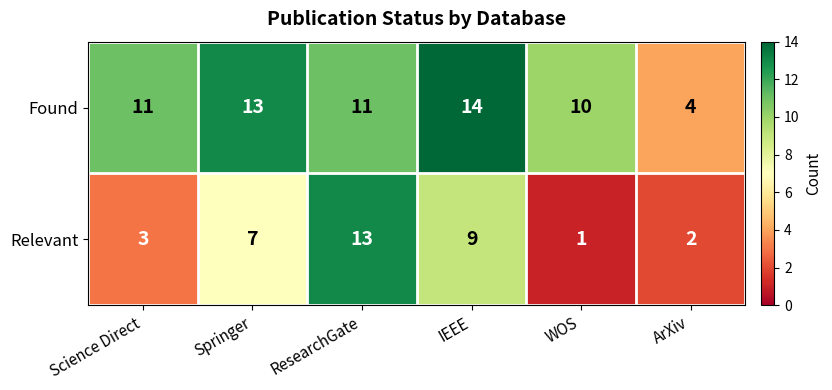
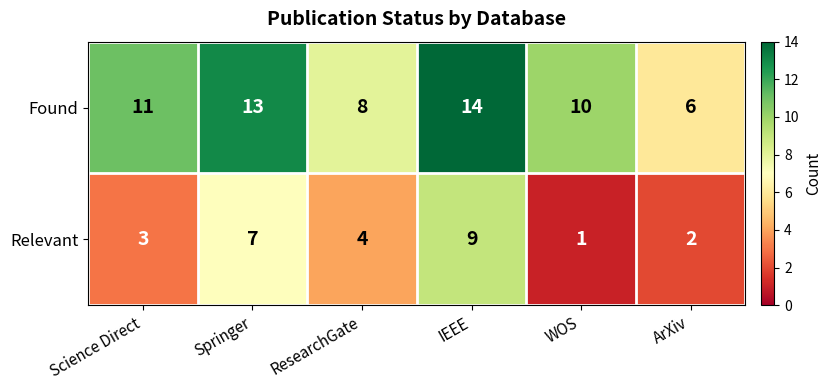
  {
    "Found": {
      "Science Direct": 11,
      "Springer": 13,
-     "ResearchGate": 11,
+     "ResearchGate": 8,
      "IEEE": 14,
      "WOS": 10,
-     "ArXiv": 4
+     "ArXiv": 6
    },
    "Relevant": {
      "Science Direct": 3,
      "Springer": 7,
-     "ResearchGate": 13,
+     "ResearchGate": 4,
      "IEEE": 9,
      "WOS": 1,
      "ArXiv": 2
    }
  }
